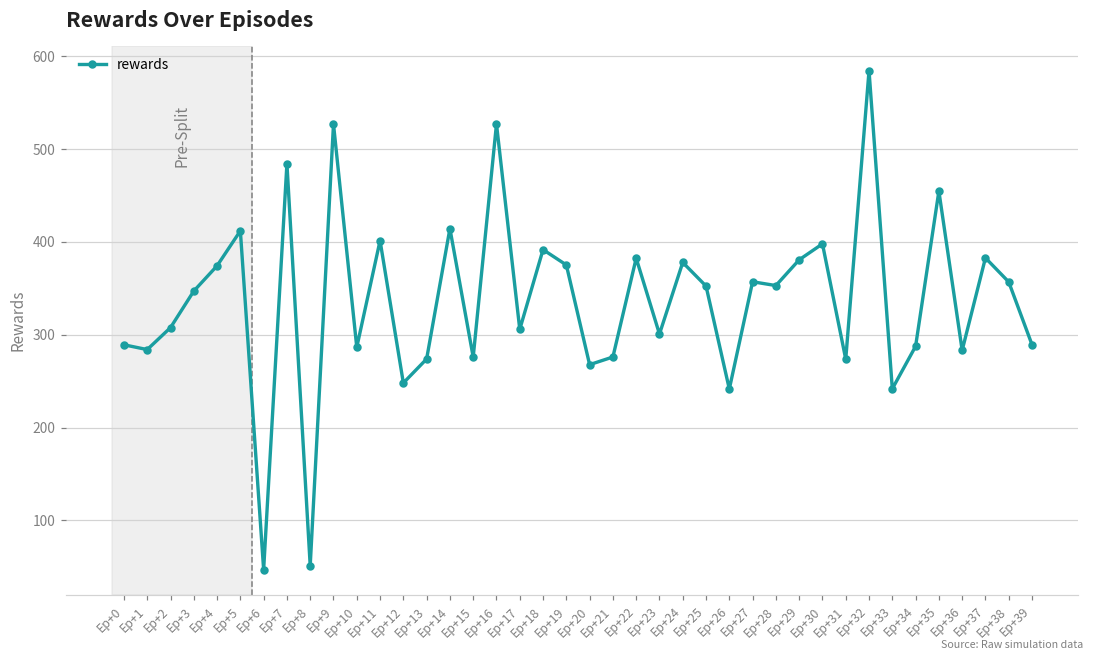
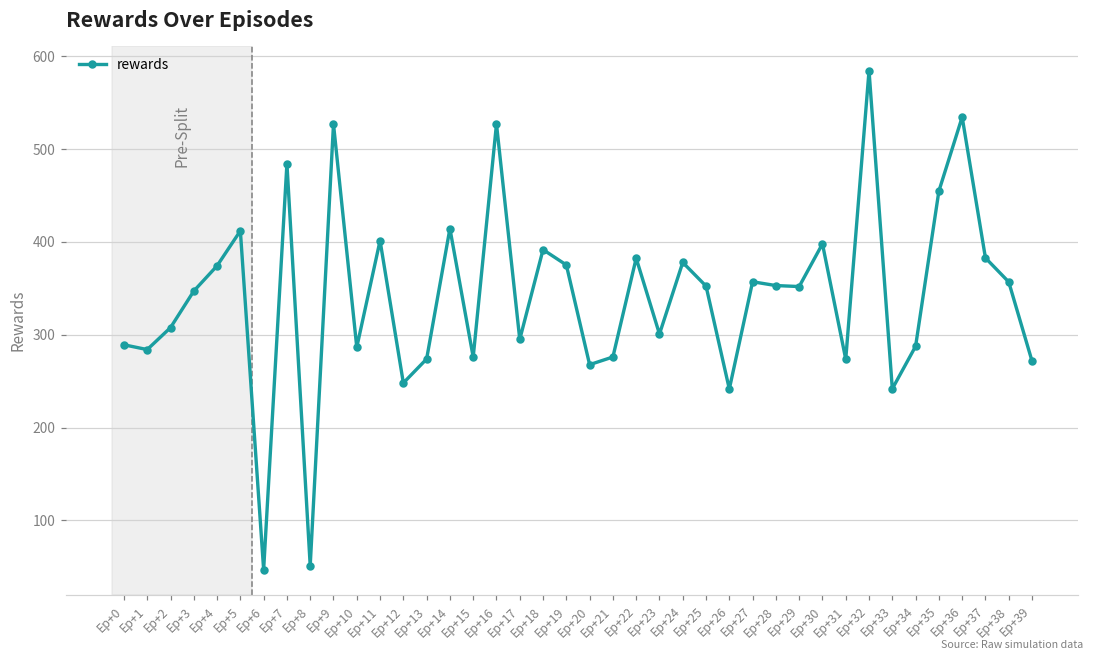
  {
    "Ep+0": 290,
    "Ep+1": 280,
    "Ep+2": 310,
    "Ep+3": 350,
    "Ep+4": 370,
    "Ep+5": 410,
    "Ep+6": 50,
    "Ep+7": 480,
    "Ep+8": 50,
    "Ep+9": 530,
    "Ep+10": 290,
    "Ep+11": 400,
    "Ep+12": 250,
    "Ep+13": 270,
    "Ep+14": 410,
    "Ep+15": 280,
    "Ep+16": 530,
-   "Ep+17": 310,
+   "Ep+17": 290,
    "Ep+18": 390,
    "Ep+19": 380,
    "Ep+20": 270,
    "Ep+21": 280,
    "Ep+22": 380,
    "Ep+23": 300,
    "Ep+24": 380,
    "Ep+25": 350,
    "Ep+26": 240,
    "Ep+27": 360,
    "Ep+28": 350,
-   "Ep+29": 380,
+   "Ep+29": 350,
    "Ep+30": 400,
    "Ep+31": 270,
    "Ep+32": 580,
    "Ep+33": 240,
    "Ep+34": 290,
    "Ep+35": 450,
-   "Ep+36": 280,
+   "Ep+36": 530,
    "Ep+37": 380,
    "Ep+38": 360,
-   "Ep+39": 290
+   "Ep+39": 270
  }
